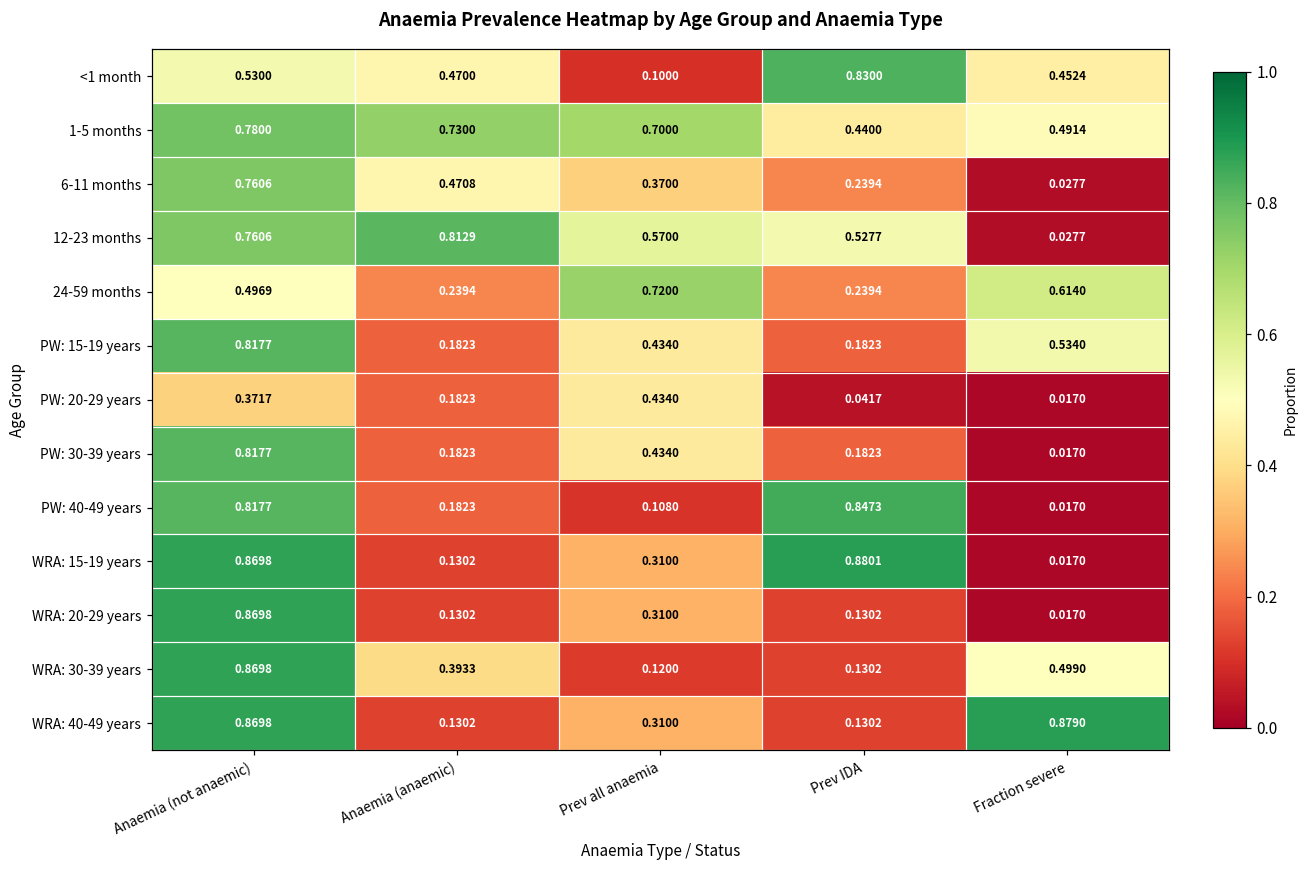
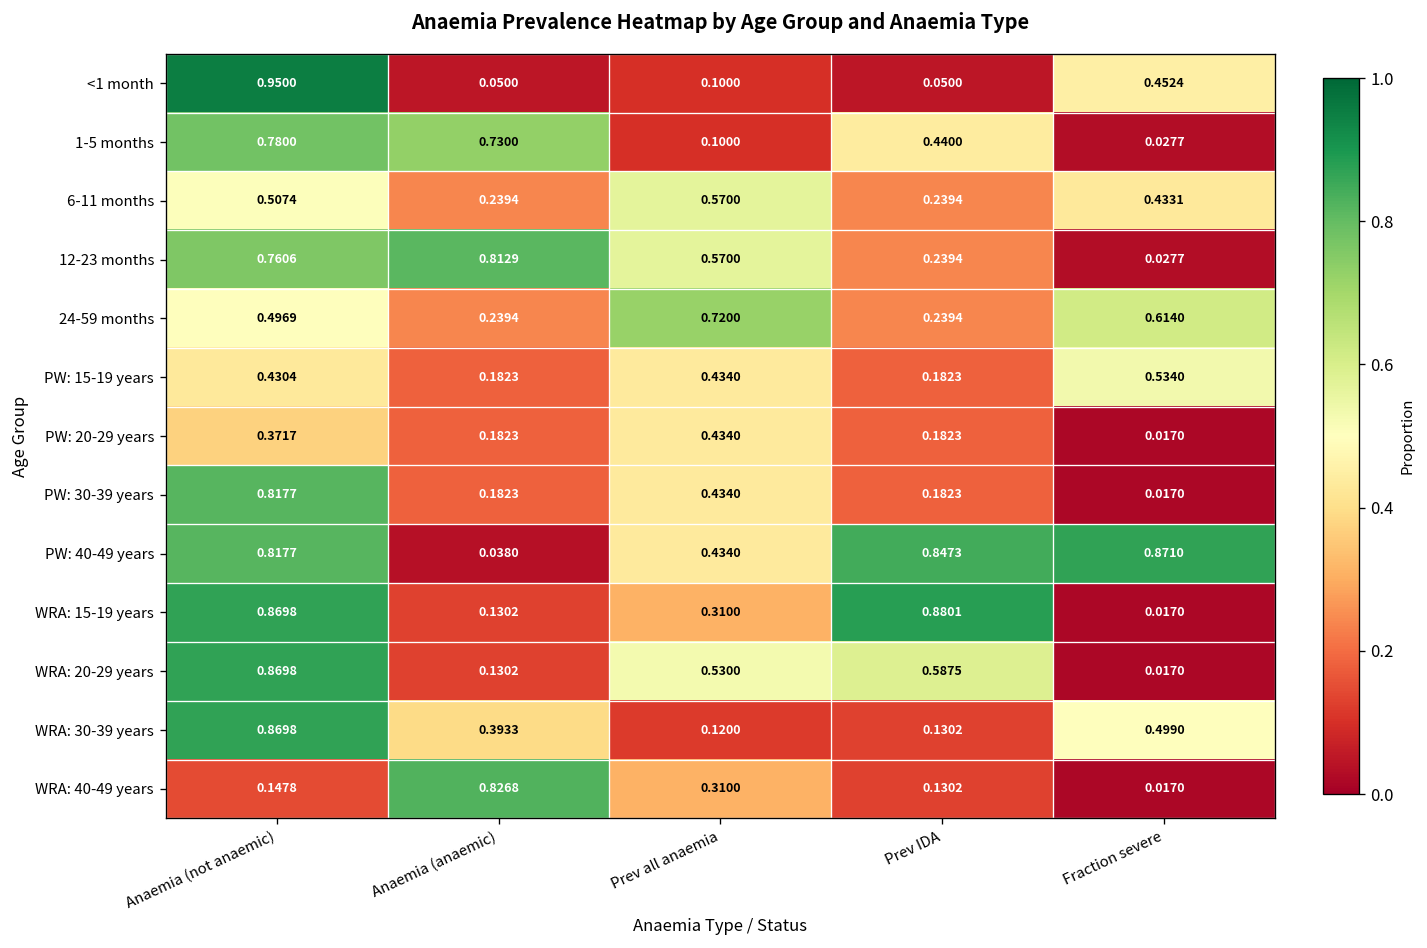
  {
    "<1 month": {
-     "Anaemia (not anaemic)": 0.5300,
-     "Anaemia (anaemic)": 0.4700,
+     "Anaemia (not anaemic)": 0.9500,
+     "Anaemia (anaemic)": 0.0500,
      "Prev all anaemia": 0.1000,
-     "Prev IDA": 0.8300,
+     "Prev IDA": 0.0500,
      "Fraction severe": 0.4524
    },
    "1-5 months": {
      "Anaemia (not anaemic)": 0.7800,
      "Anaemia (anaemic)": 0.7300,
-     "Prev all anaemia": 0.7000,
+     "Prev all anaemia": 0.1000,
      "Prev IDA": 0.4400,
-     "Fraction severe": 0.4914
+     "Fraction severe": 0.0277
    },
    "6-11 months": {
-     "Anaemia (not anaemic)": 0.7606,
-     "Anaemia (anaemic)": 0.4708,
-     "Prev all anaemia": 0.3700,
+     "Anaemia (not anaemic)": 0.5074,
+     "Anaemia (anaemic)": 0.2394,
+     "Prev all anaemia": 0.5700,
      "Prev IDA": 0.2394,
-     "Fraction severe": 0.0277
+     "Fraction severe": 0.4331
    },
    "12-23 months": {
      "Anaemia (not anaemic)": 0.7606,
      "Anaemia (anaemic)": 0.8129,
      "Prev all anaemia": 0.5700,
-     "Prev IDA": 0.5277,
+     "Prev IDA": 0.2394,
      "Fraction severe": 0.0277
    },
    "24-59 months": {
      "Anaemia (not anaemic)": 0.4969,
      "Anaemia (anaemic)": 0.2394,
      "Prev all anaemia": 0.7200,
      "Prev IDA": 0.2394,
      "Fraction severe": 0.6140
    },
    "PW: 15-19 years": {
-     "Anaemia (not anaemic)": 0.8177,
+     "Anaemia (not anaemic)": 0.4304,
      "Anaemia (anaemic)": 0.1823,
      "Prev all anaemia": 0.4340,
      "Prev IDA": 0.1823,
      "Fraction severe": 0.5340
    },
    "PW: 20-29 years": {
      "Anaemia (not anaemic)": 0.3717,
      "Anaemia (anaemic)": 0.1823,
      "Prev all anaemia": 0.4340,
-     "Prev IDA": 0.0417,
+     "Prev IDA": 0.1823,
      "Fraction severe": 0.0170
    },
    "PW: 30-39 years": {
      "Anaemia (not anaemic)": 0.8177,
      "Anaemia (anaemic)": 0.1823,
      "Prev all anaemia": 0.4340,
      "Prev IDA": 0.1823,
      "Fraction severe": 0.0170
    },
    "PW: 40-49 years": {
      "Anaemia (not anaemic)": 0.8177,
-     "Anaemia (anaemic)": 0.1823,
-     "Prev all anaemia": 0.1080,
+     "Anaemia (anaemic)": 0.0380,
+     "Prev all anaemia": 0.4340,
      "Prev IDA": 0.8473,
-     "Fraction severe": 0.0170
+     "Fraction severe": 0.8710
    },
    "WRA: 15-19 years": {
      "Anaemia (not anaemic)": 0.8698,
      "Anaemia (anaemic)": 0.1302,
      "Prev all anaemia": 0.3100,
      "Prev IDA": 0.8801,
      "Fraction severe": 0.0170
    },
    "WRA: 20-29 years": {
      "Anaemia (not anaemic)": 0.8698,
      "Anaemia (anaemic)": 0.1302,
-     "Prev all anaemia": 0.3100,
-     "Prev IDA": 0.1302,
+     "Prev all anaemia": 0.5300,
+     "Prev IDA": 0.5875,
      "Fraction severe": 0.0170
    },
    "WRA: 30-39 years": {
      "Anaemia (not anaemic)": 0.8698,
      "Anaemia (anaemic)": 0.3933,
      "Prev all anaemia": 0.1200,
      "Prev IDA": 0.1302,
      "Fraction severe": 0.4990
    },
    "WRA: 40-49 years": {
-     "Anaemia (not anaemic)": 0.8698,
-     "Anaemia (anaemic)": 0.1302,
+     "Anaemia (not anaemic)": 0.1478,
+     "Anaemia (anaemic)": 0.8268,
      "Prev all anaemia": 0.3100,
      "Prev IDA": 0.1302,
-     "Fraction severe": 0.8790
+     "Fraction severe": 0.0170
    }
  }
